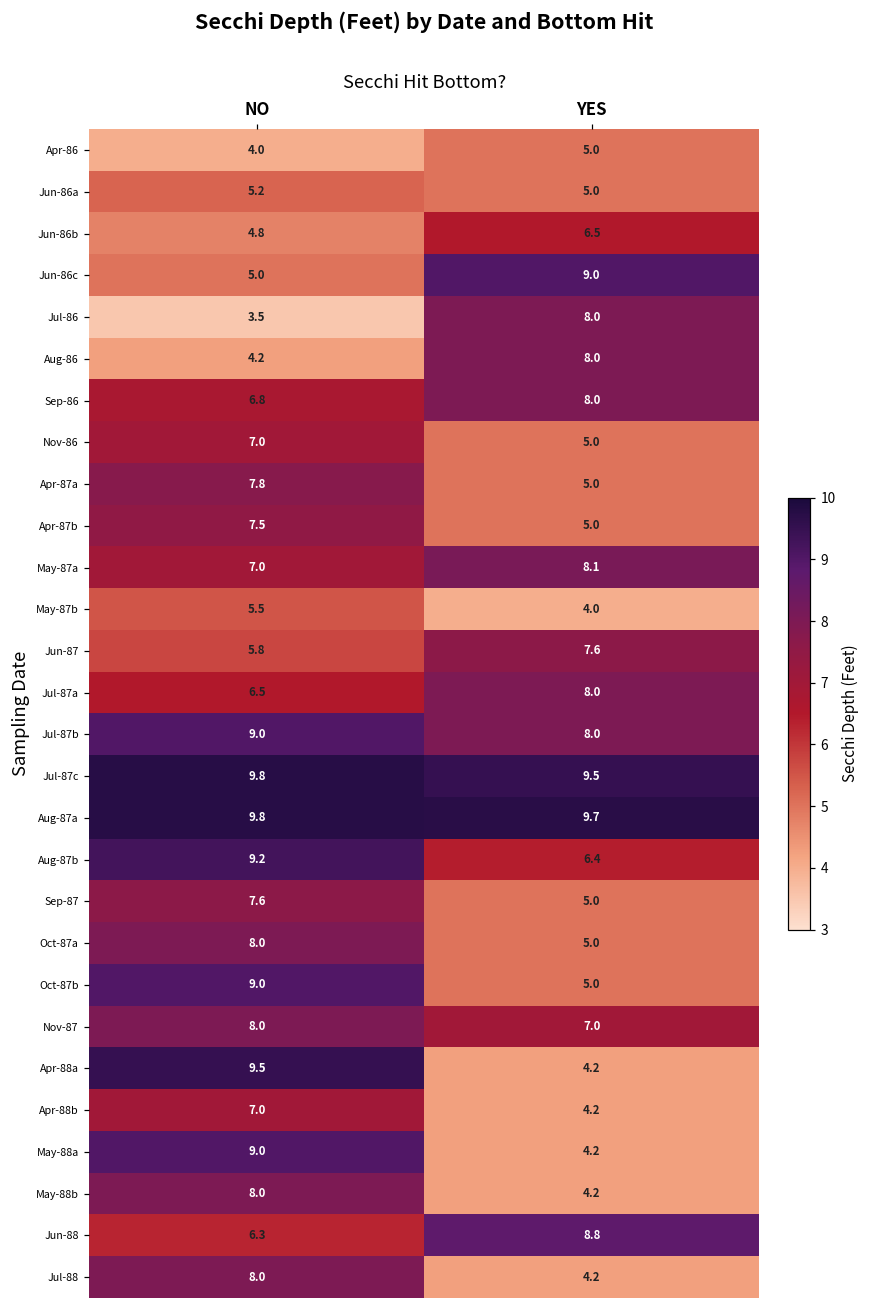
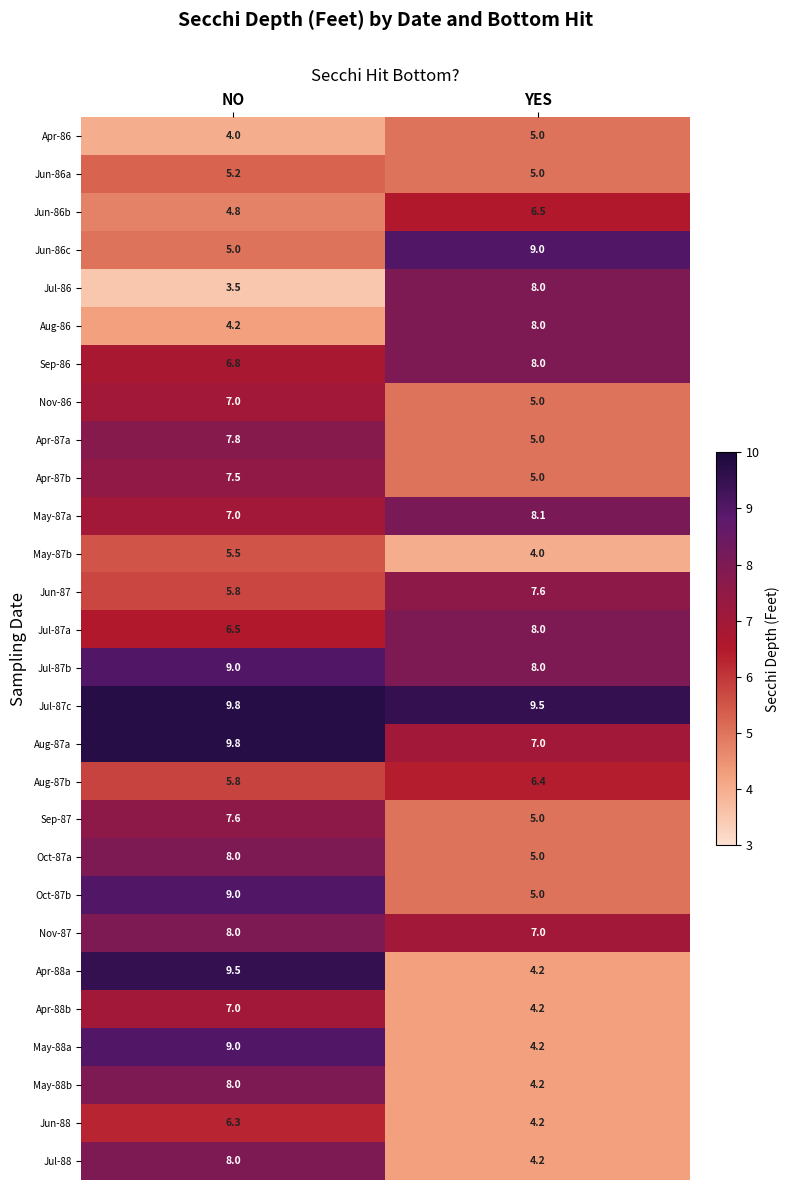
  {
    "Apr-86": {
      "NO": 4.0,
      "YES": 5.0
    },
    "Jun-86a": {
      "NO": 5.2,
      "YES": 5.0
    },
    "Jun-86b": {
      "NO": 4.8,
      "YES": 6.5
    },
    "Jun-86c": {
      "NO": 5.0,
      "YES": 9.0
    },
    "Jul-86": {
      "NO": 3.5,
      "YES": 8.0
    },
    "Aug-86": {
      "NO": 4.2,
      "YES": 8.0
    },
    "Sep-86": {
      "NO": 6.8,
      "YES": 8.0
    },
    "Nov-86": {
      "NO": 7.0,
      "YES": 5.0
    },
    "Apr-87a": {
      "NO": 7.8,
      "YES": 5.0
    },
    "Apr-87b": {
      "NO": 7.5,
      "YES": 5.0
    },
    "May-87a": {
      "NO": 7.0,
      "YES": 8.1
    },
    "May-87b": {
      "NO": 5.5,
      "YES": 4.0
    },
    "Jun-87": {
      "NO": 5.8,
      "YES": 7.6
    },
    "Jul-87a": {
      "NO": 6.5,
      "YES": 8.0
    },
    "Jul-87b": {
      "NO": 9.0,
      "YES": 8.0
    },
    "Jul-87c": {
      "NO": 9.8,
      "YES": 9.5
    },
    "Aug-87a": {
      "NO": 9.8,
-     "YES": 9.7
+     "YES": 7.0
    },
    "Aug-87b": {
-     "NO": 9.2,
+     "NO": 5.8,
      "YES": 6.4
    },
    "Sep-87": {
      "NO": 7.6,
      "YES": 5.0
    },
    "Oct-87a": {
      "NO": 8.0,
      "YES": 5.0
    },
    "Oct-87b": {
      "NO": 9.0,
      "YES": 5.0
    },
    "Nov-87": {
      "NO": 8.0,
      "YES": 7.0
    },
    "Apr-88a": {
      "NO": 9.5,
      "YES": 4.2
    },
    "Apr-88b": {
      "NO": 7.0,
      "YES": 4.2
    },
    "May-88a": {
      "NO": 9.0,
      "YES": 4.2
    },
    "May-88b": {
      "NO": 8.0,
      "YES": 4.2
    },
    "Jun-88": {
      "NO": 6.3,
-     "YES": 8.8
+     "YES": 4.2
    },
    "Jul-88": {
      "NO": 8.0,
      "YES": 4.2
    }
  }
